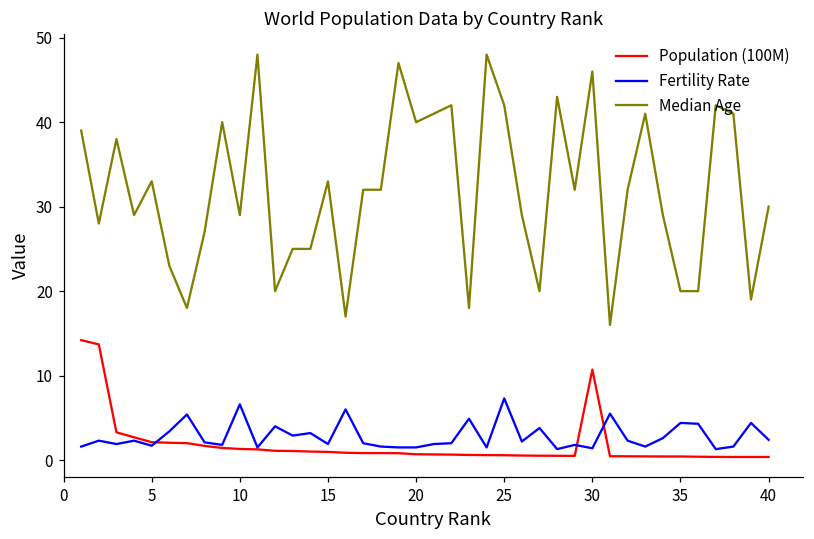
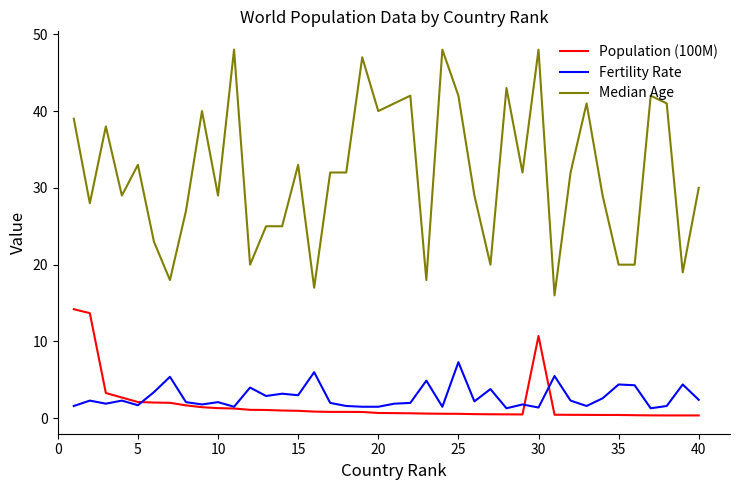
  {
    "Population (100M)": {
      "5": 2,
      "10": 1,
      "15": 1,
      "20": 1,
      "25": 1,
      "30": 11,
      "35": 0,
      "40": 0
    },
    "Fertility Rate": {
      "5": 2,
-     "10": 7,
-     "15": 2,
+     "10": 2,
+     "15": 3,
      "20": 2,
      "25": 7,
      "30": 1,
      "35": 4,
      "40": 2
    },
    "Median Age": {
      "5": 33,
      "10": 29,
      "15": 33,
      "20": 40,
      "25": 42,
-     "30": 46,
+     "30": 48,
      "35": 20,
      "40": 30
    }
  }
